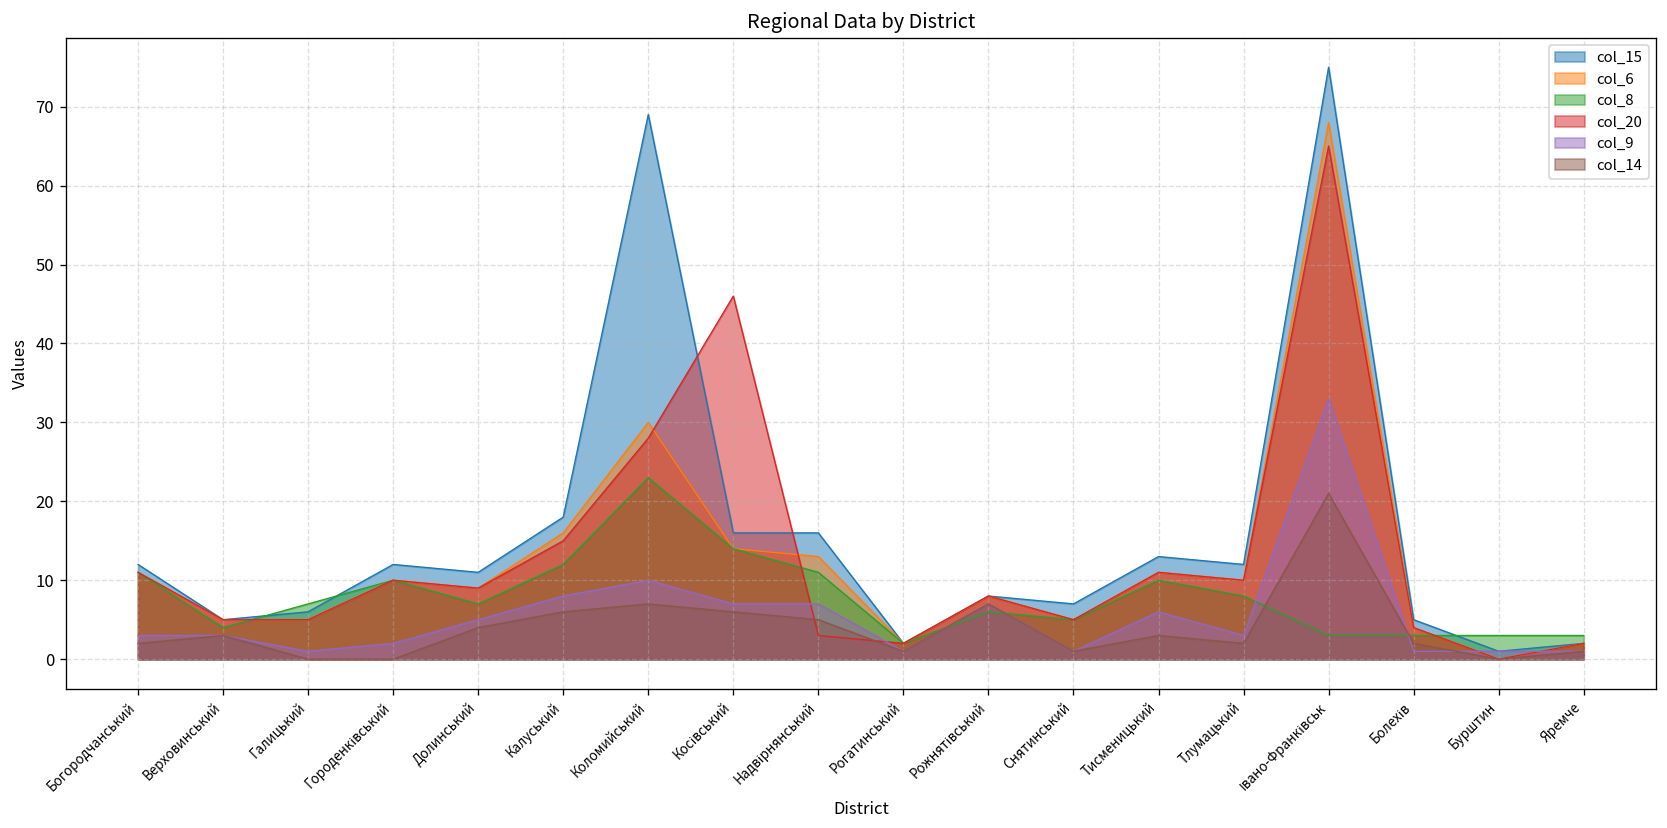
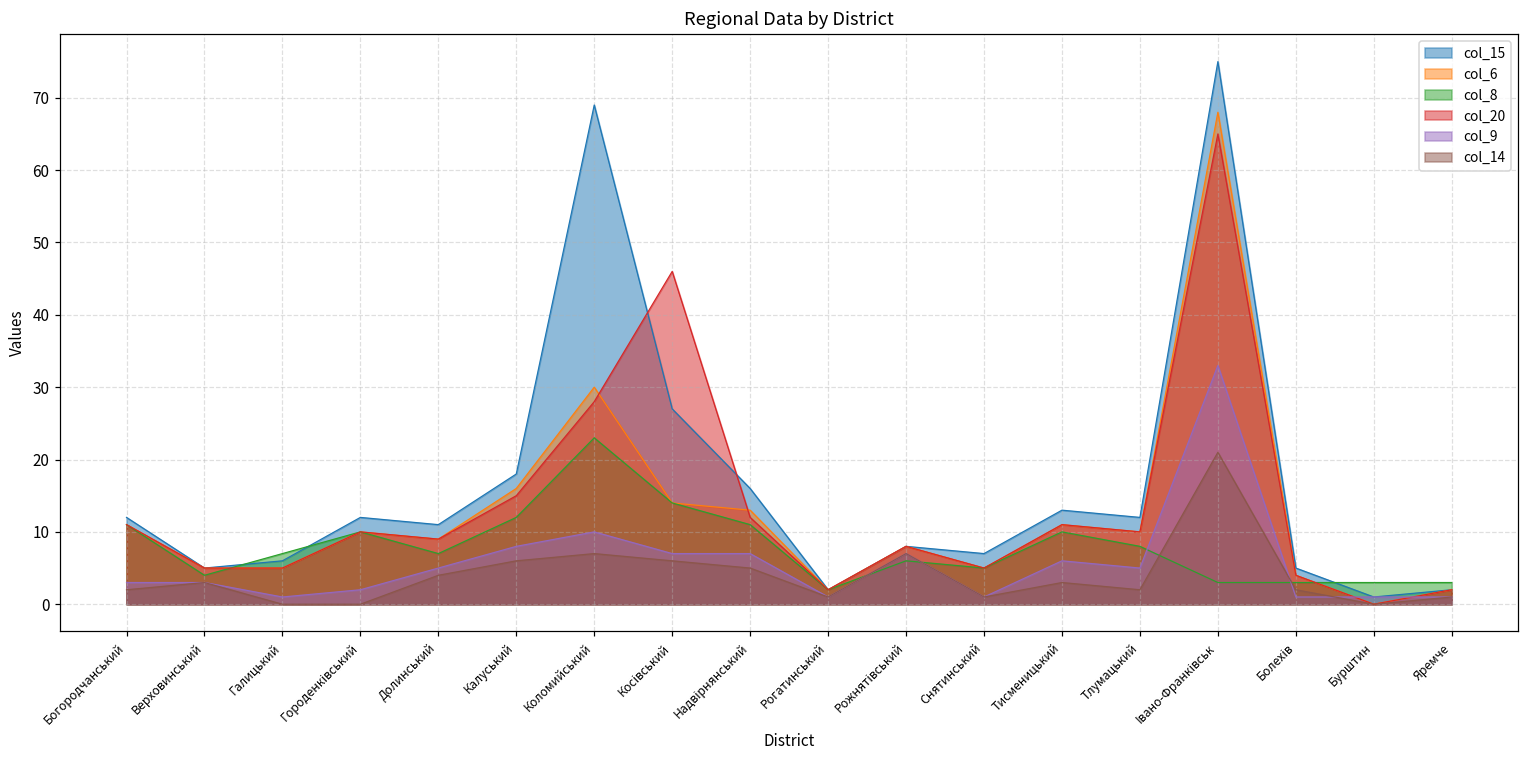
  {
    "col_15": {
      "Богородчанський": 12,
      "Галицький": 6,
      "Городенківський": 12,
      "Долинський": 11,
      "Калуський": 18,
      "Коломийський": 69,
-     "Косівський": 16,
+     "Косівський": 27,
      "Надвірнянський": 16,
      "Снятинський": 7,
      "Тисменицький": 13,
      "Тлумацький": 12,
      "Івано-Франківськ": 75,
      "Болехів": 5
    },
    "col_6": {
      "Калуський": 16,
      "Коломийський": 30,
      "Надвірнянський": 13,
      "Івано-Франківськ": 68
    },
    "col_8": {
      "Верховинський": 4,
      "Галицький": 7,
      "Долинський": 7,
      "Калуський": 12,
      "Коломийський": 23,
      "Надвірнянський": 11,
      "Рожнятівський": 6,
      "Тисменицький": 10,
      "Тлумацький": 8,
      "Івано-Франківськ": 3,
      "Болехів": 3,
      "Бурштин": 3,
      "Яремче": 3
    },
    "col_20": {
      "Калуський": 15,
      "Коломийський": 28,
      "Косівський": 46,
-     "Надвірнянський": 3,
+     "Надвірнянський": 12,
      "Івано-Франківськ": 65
    },
    "col_9": {
      "Богородчанський": 3,
      "Галицький": 1,
      "Городенківський": 2,
      "Долинський": 5,
      "Калуський": 8,
      "Коломийський": 10,
      "Косівський": 7,
      "Надвірнянський": 7,
      "Тисменицький": 6,
-     "Тлумацький": 3,
+     "Тлумацький": 5,
      "Івано-Франківськ": 33,
      "Болехів": 1
    },
    "col_14": {
      "Богородчанський": 2,
      "Галицький": 0,
      "Городенківський": 0,
      "Долинський": 4,
      "Калуський": 6,
      "Коломийський": 7,
      "Косівський": 6,
      "Надвірнянський": 5,
      "Тисменицький": 3,
      "Тлумацький": 2,
      "Івано-Франківськ": 21,
      "Болехів": 2
    }
  }
